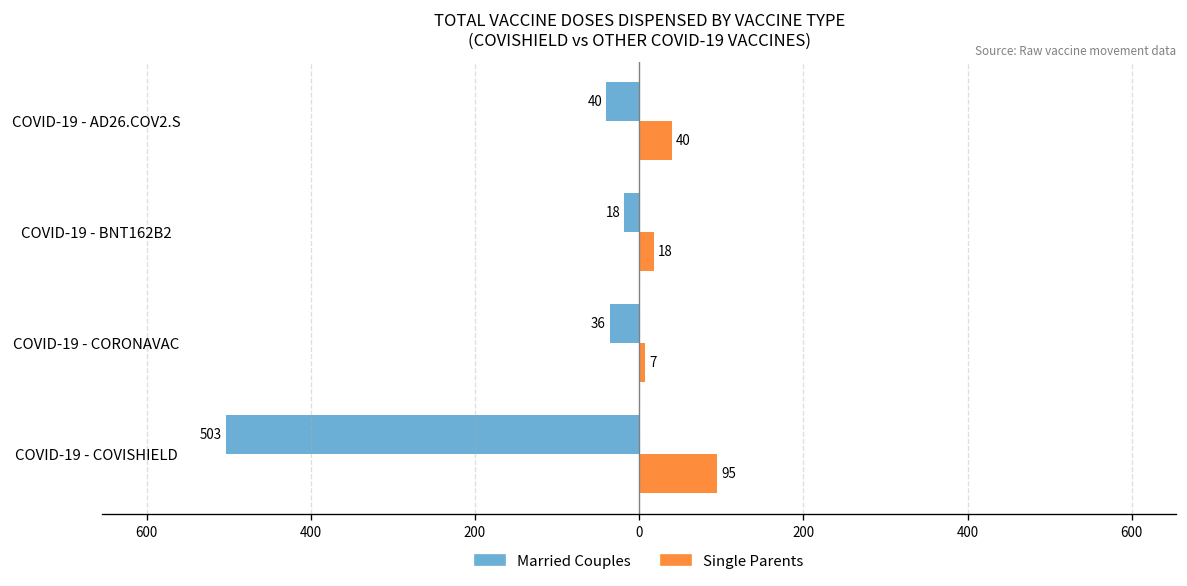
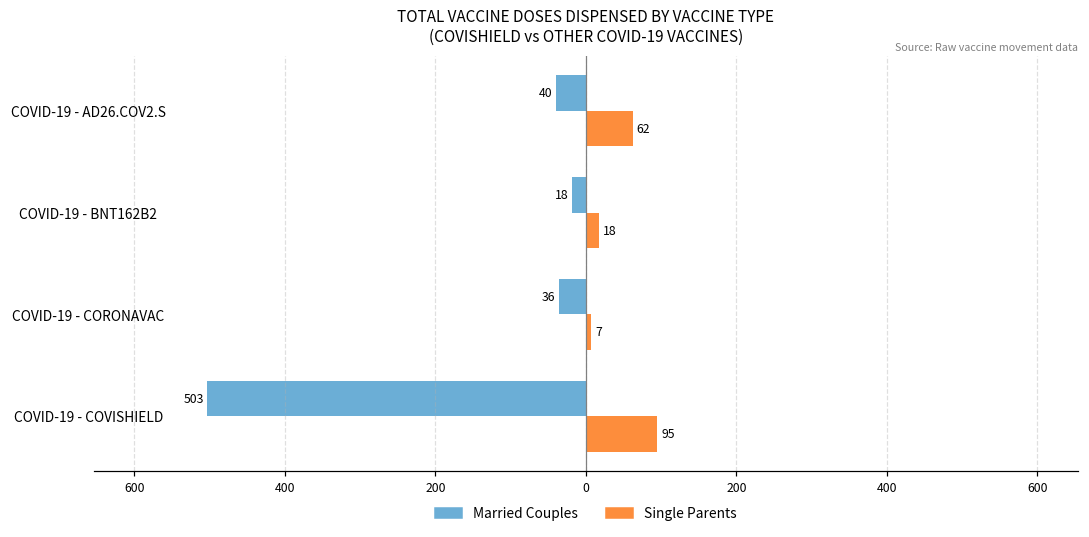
  {
    "Single Parents": {
-     "COVID-19 - AD26.COV2.S": 40,
+     "COVID-19 - AD26.COV2.S": 62,
      "COVID-19 - BNT162B2": 18,
      "COVID-19 - CORONAVAC": 7,
      "COVID-19 - COVISHIELD": 95
    }
  }
